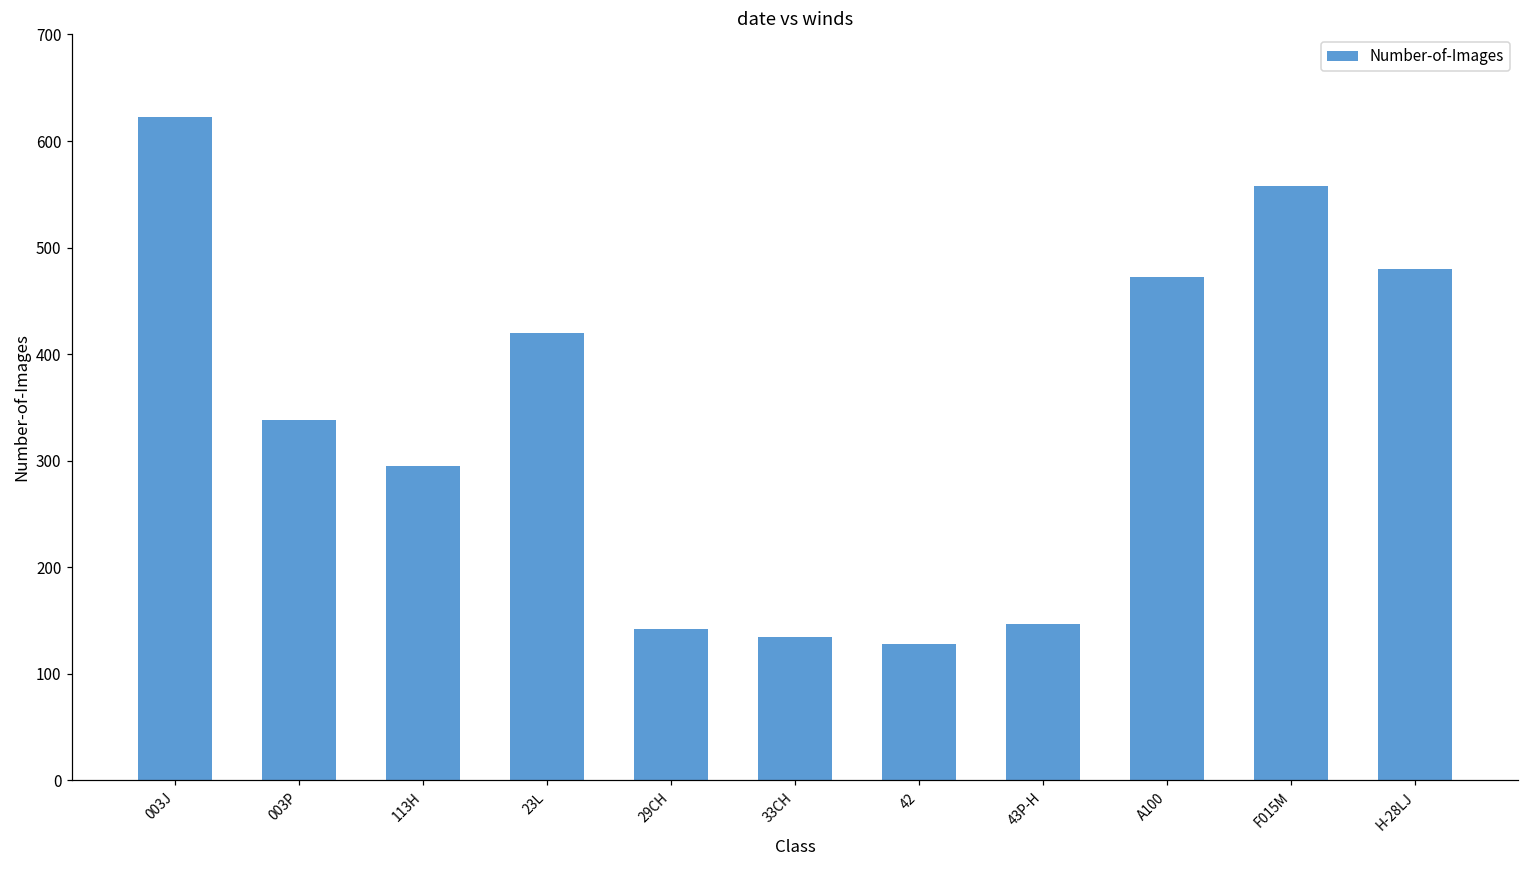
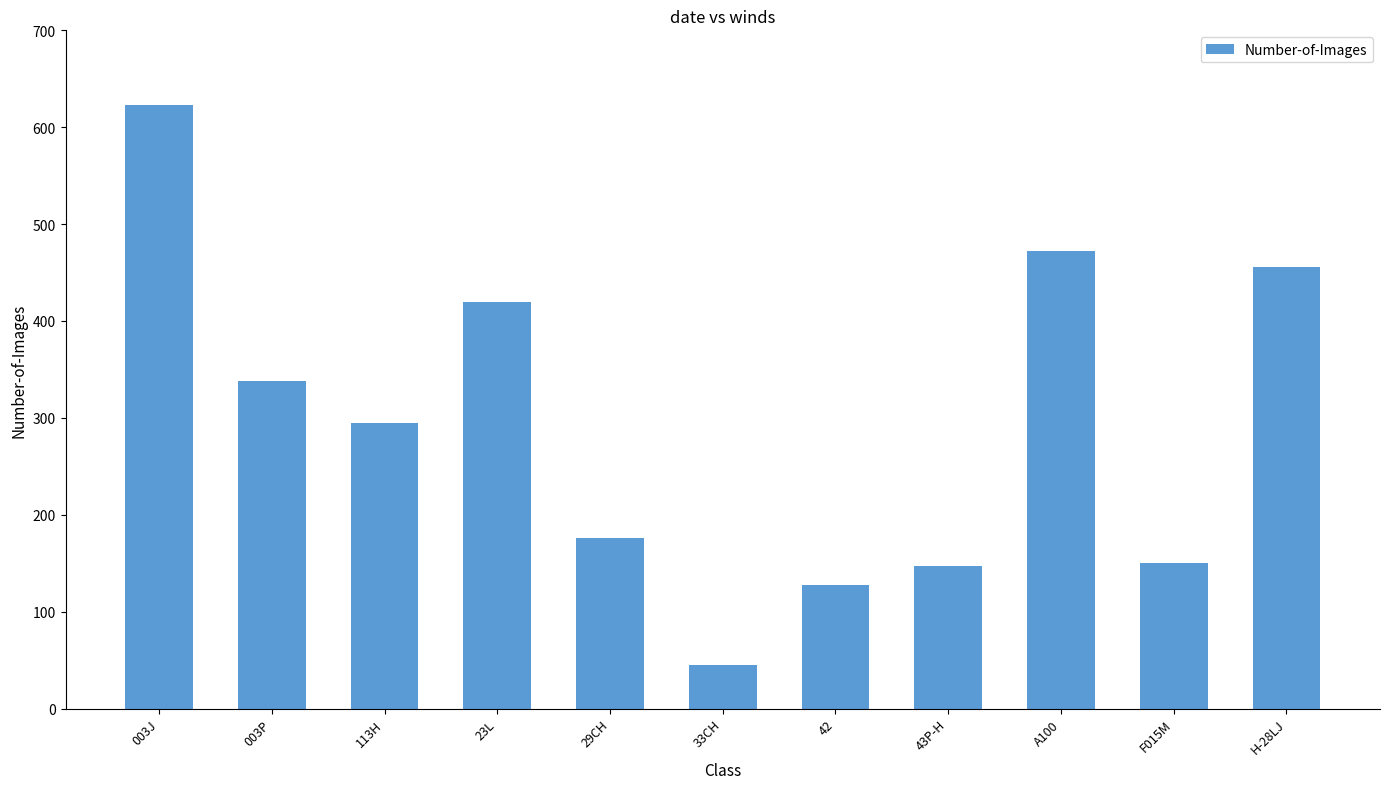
  {
    "003J": 620,
    "003P": 340,
    "113H": 300,
    "23L": 420,
-   "29CH": 140,
-   "33CH": 140,
+   "29CH": 180,
+   "33CH": 50,
    "42": 130,
    "43P-H": 150,
    "A100": 470,
-   "F015M": 560,
-   "H-28LJ": 480
+   "F015M": 150,
+   "H-28LJ": 460
  }
